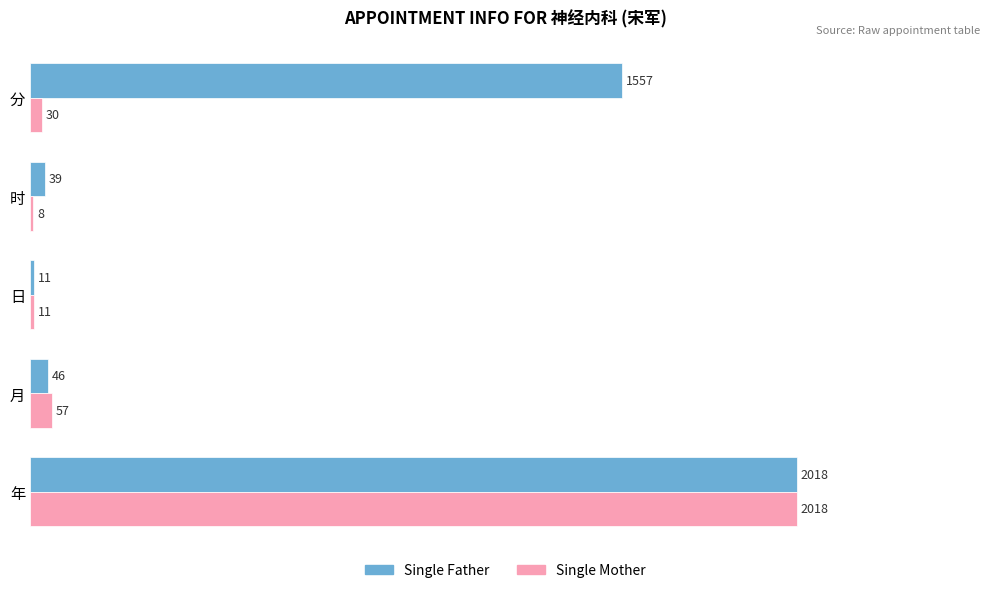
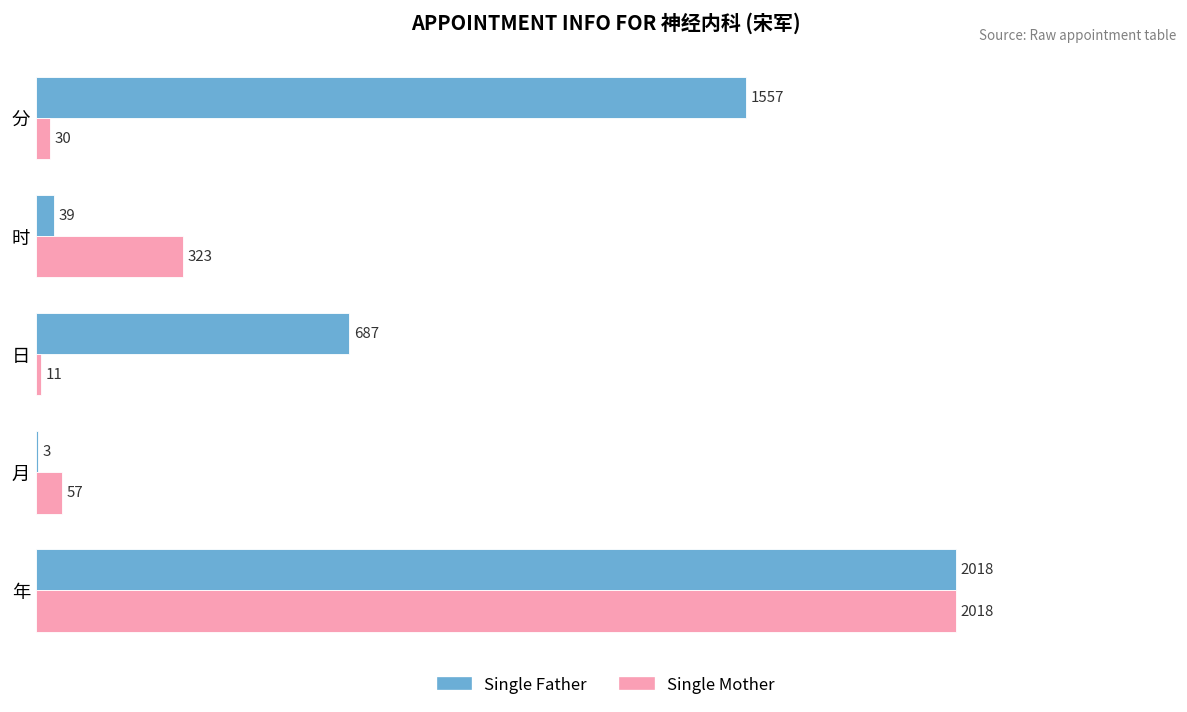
  {
    "Single Father": {
      "分": 1557,
      "时": 39,
-     "日": 11,
-     "月": 46,
+     "日": 687,
+     "月": 3,
      "年": 2018
    },
    "Single Mother": {
      "分": 30,
-     "时": 8,
+     "时": 323,
      "日": 11,
      "月": 57,
      "年": 2018
    }
  }
